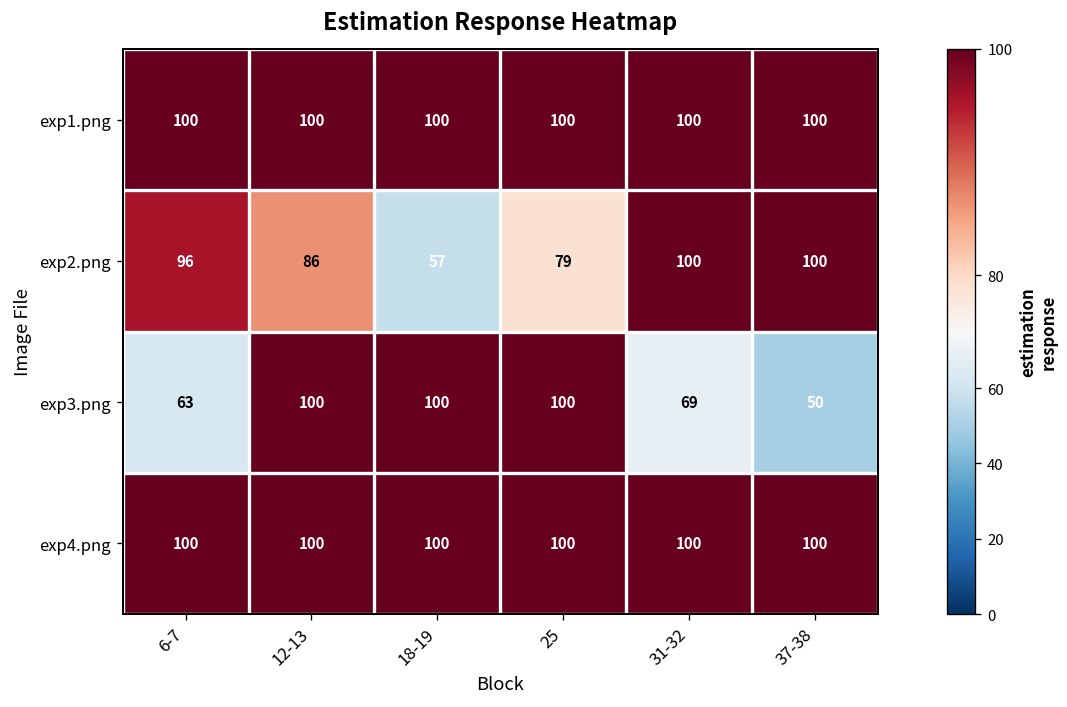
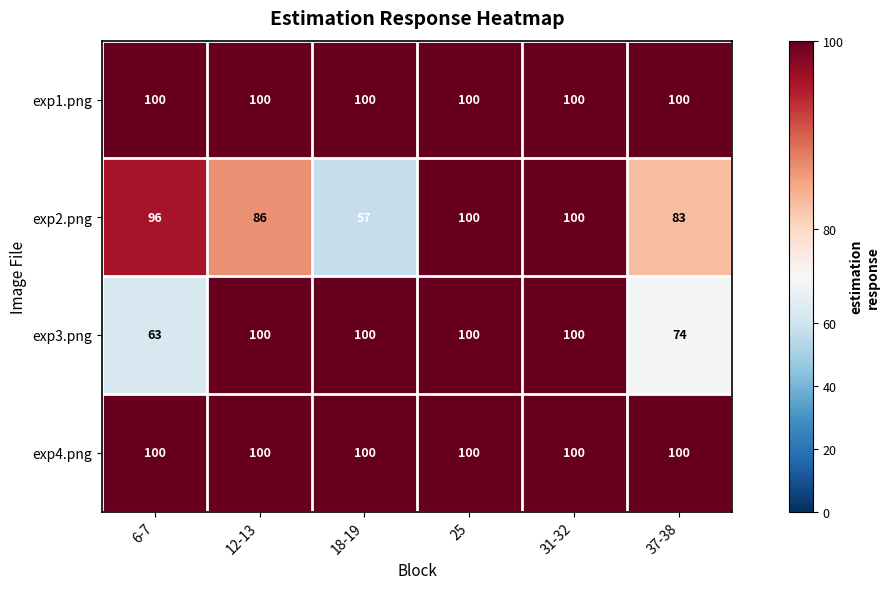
  {
    "exp1.png": {
      "6-7": 100,
      "12-13": 100,
      "18-19": 100,
      "25": 100,
      "31-32": 100,
      "37-38": 100
    },
    "exp2.png": {
      "6-7": 96,
      "12-13": 86,
      "18-19": 57,
-     "25": 79,
+     "25": 100,
      "31-32": 100,
-     "37-38": 100
+     "37-38": 83
    },
    "exp3.png": {
      "6-7": 63,
      "12-13": 100,
      "18-19": 100,
      "25": 100,
-     "31-32": 69,
-     "37-38": 50
+     "31-32": 100,
+     "37-38": 74
    },
    "exp4.png": {
      "6-7": 100,
      "12-13": 100,
      "18-19": 100,
      "25": 100,
      "31-32": 100,
      "37-38": 100
    }
  }
